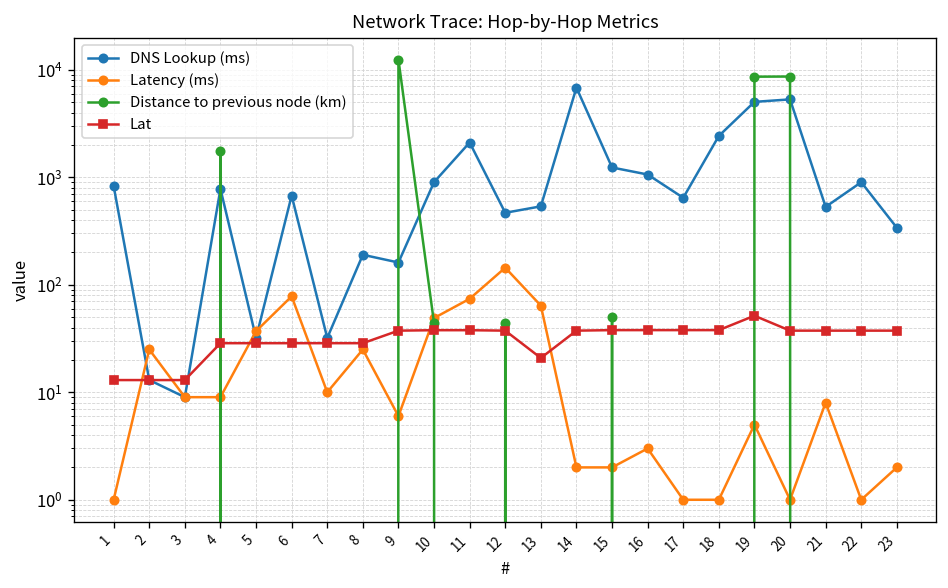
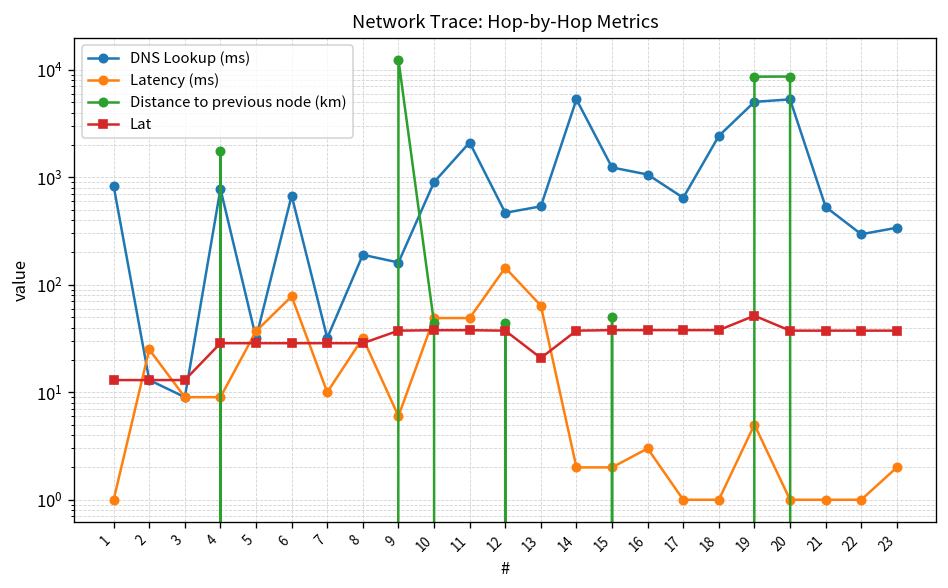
  {
    "DNS Lookup (ms)": {
      "1": 800,
      "4": 800,
      "5": 32,
      "6": 700,
      "7": 32,
      "8": 190,
      "9": 160,
      "10": 900,
      "11": 2100,
      "12": 500,
      "13": 500,
-     "14": 7000,
+     "14": 5000,
      "15": 1200,
      "16": 1100,
      "17": 600,
      "18": 2400,
      "19": 5000,
      "20": 5000,
      "21": 500,
-     "22": 900,
+     "22": 300,
      "23": 340
    },
    "Latency (ms)": {
      "1": 1,
      "2": 25,
      "4": 9,
      "5": 37,
      "6": 80,
      "7": 10,
-     "8": 25,
+     "8": 32,
      "9": 6,
      "10": 50,
-     "11": 70,
+     "11": 50,
      "12": 140,
      "13": 60,
      "14": 2,
      "15": 2,
      "16": 3,
      "17": 1,
      "18": 1,
      "19": 5,
      "20": 1,
-     "21": 8,
+     "21": 1,
      "22": 1,
      "23": 2
    },
    "Distance to previous node (km)": {
      "4": 1700,
      "9": 12000,
      "10": 40,
      "12": 40,
      "15": 50,
      "19": 9000,
      "20": 9000
    },
    "Lat": {
      "1": 13,
      "3": 13,
      "4": 29,
      "5": 29,
      "6": 29,
      "7": 29,
      "8": 29,
      "9": 37,
      "10": 38,
      "11": 38,
      "12": 37,
      "13": 21,
      "14": 37,
      "15": 38,
      "16": 38,
      "17": 38,
      "18": 38,
      "19": 50,
      "20": 37,
      "21": 37,
      "22": 37,
      "23": 37
    }
  }
